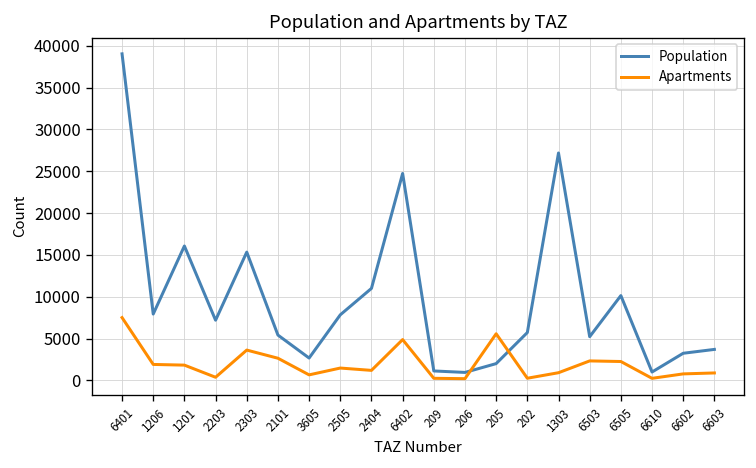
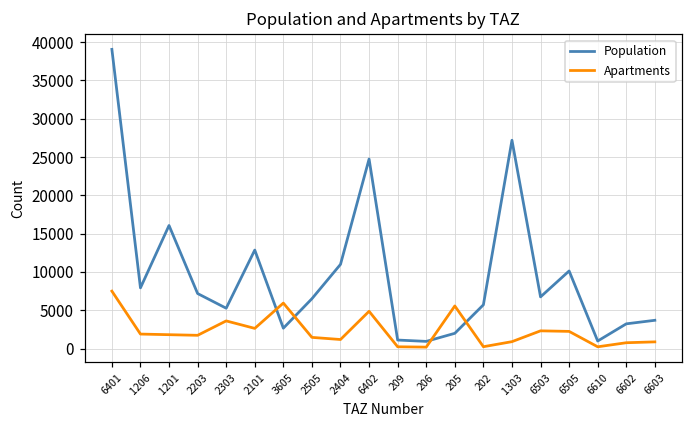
  {
    "Population": {
      "6401": 39000,
      "1206": 8000,
      "1201": 16000,
      "2203": 7000,
-     "2303": 15000,
-     "2101": 5000,
+     "2303": 5000,
+     "2101": 13000,
      "3605": 3000,
-     "2505": 8000,
+     "2505": 7000,
      "2404": 11000,
      "6402": 25000,
      "209": 1000,
      "206": 1000,
      "205": 2000,
      "202": 6000,
      "1303": 27000,
-     "6503": 5000,
+     "6503": 7000,
      "6505": 10000,
      "6610": 1000,
      "6602": 3000,
      "6603": 4000
    },
    "Apartments": {
      "6401": 8000,
      "1206": 2000,
      "1201": 2000,
-     "2203": 0,
+     "2203": 2000,
      "2303": 4000,
      "2101": 3000,
-     "3605": 1000,
+     "3605": 6000,
      "2505": 1000,
      "2404": 1000,
      "6402": 5000,
      "209": 0,
      "206": 0,
      "205": 6000,
      "202": 0,
      "1303": 1000,
      "6503": 2000,
      "6505": 2000,
      "6610": 0,
      "6602": 1000,
      "6603": 1000
    }
  }
